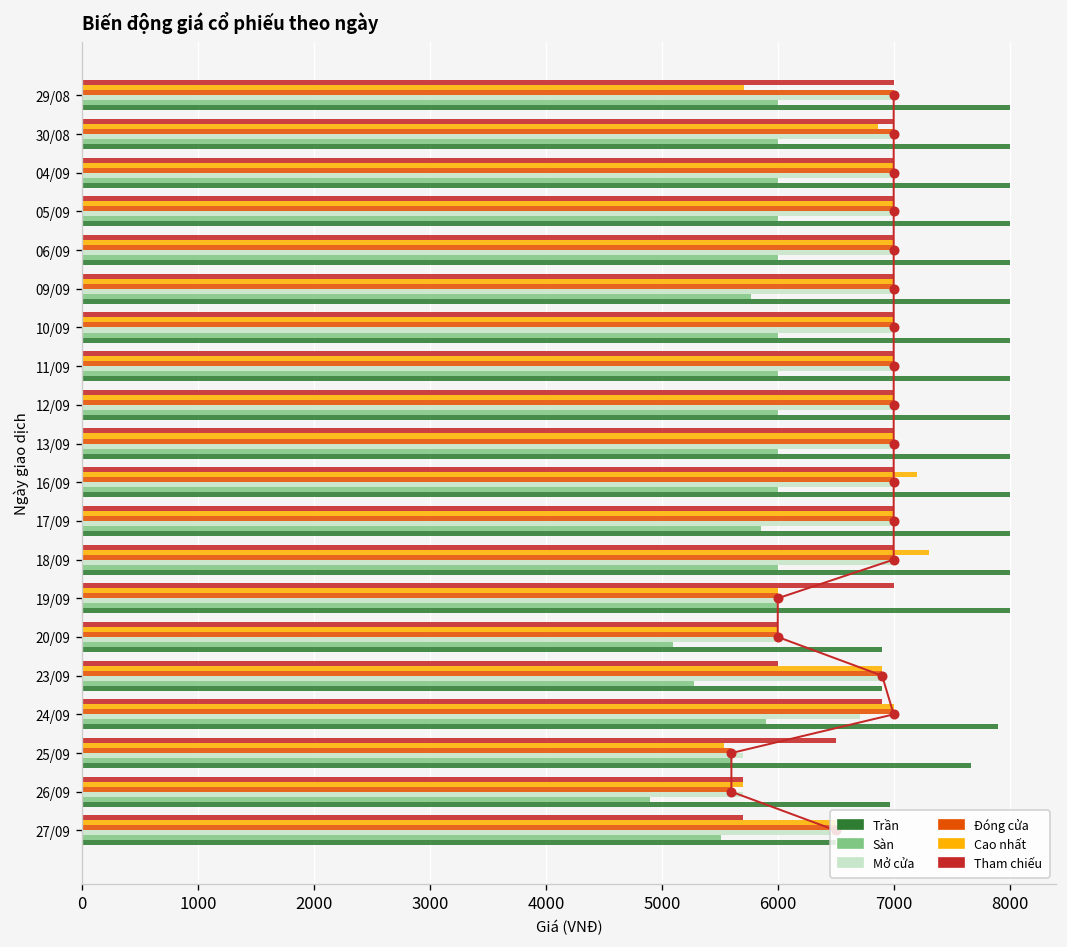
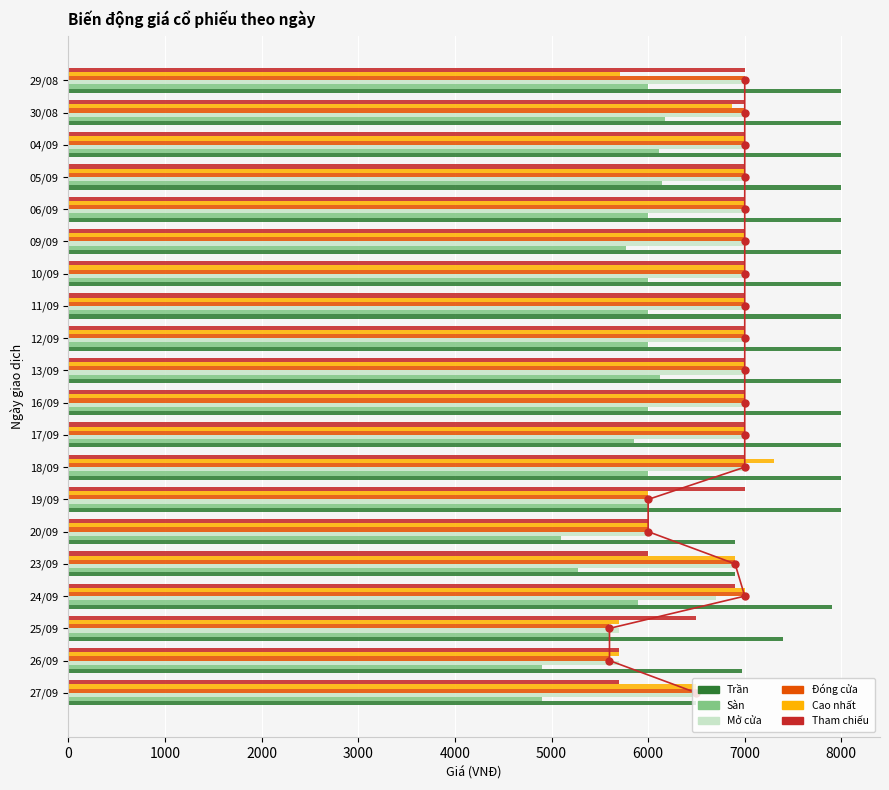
  {
    "Trần": {
      "29/08": 8000,
      "30/08": 8000,
      "04/09": 8000,
      "05/09": 8000,
      "06/09": 8000,
      "09/09": 8000,
      "10/09": 8000,
      "11/09": 8000,
      "12/09": 8000,
      "13/09": 8000,
      "16/09": 8000,
      "17/09": 8000,
      "18/09": 8000,
      "19/09": 8000,
      "20/09": 6900,
      "23/09": 6900,
      "24/09": 7900,
-     "25/09": 7700,
+     "25/09": 7400,
      "26/09": 7000
    },
    "Sàn": {
      "29/08": 6000,
-     "30/08": 6000,
-     "04/09": 6000,
-     "05/09": 6000,
+     "30/08": 6200,
+     "04/09": 6100,
+     "05/09": 6100,
      "06/09": 6000,
      "09/09": 5800,
      "10/09": 6000,
      "11/09": 6000,
      "12/09": 6000,
-     "13/09": 6000,
+     "13/09": 6100,
      "16/09": 6000,
      "17/09": 5900,
      "18/09": 6000,
      "19/09": 6000,
      "20/09": 5100,
      "23/09": 5300,
      "24/09": 5900,
      "25/09": 5600,
      "26/09": 4900,
-     "27/09": 5500
+     "27/09": 4900
    },
    "Mở cửa": {
      "29/08": 7000,
      "30/08": 7000,
      "04/09": 7000,
      "05/09": 7000,
      "06/09": 7000,
      "09/09": 7000,
      "10/09": 7000,
      "11/09": 7000,
      "12/09": 7000,
      "13/09": 7000,
      "16/09": 7000,
      "17/09": 7000,
      "18/09": 7000,
      "19/09": 6000,
      "20/09": 6000,
      "23/09": 6900,
      "24/09": 6700,
      "25/09": 5700,
      "26/09": 5700
    },
    "Đóng cửa": {
      "29/08": 7000,
      "30/08": 7000,
      "04/09": 7000,
      "05/09": 7000,
      "06/09": 7000,
      "09/09": 7000,
      "10/09": 7000,
      "11/09": 7000,
      "12/09": 7000,
      "13/09": 7000,
      "16/09": 7000,
      "17/09": 7000,
      "18/09": 7000,
      "19/09": 6000,
      "20/09": 6000,
      "23/09": 6900,
      "24/09": 7000,
      "25/09": 5600,
      "26/09": 5600
    },
    "Cao nhất": {
      "29/08": 5700,
      "30/08": 6900,
      "04/09": 7000,
      "05/09": 7000,
      "06/09": 7000,
      "09/09": 7000,
      "10/09": 7000,
      "11/09": 7000,
      "12/09": 7000,
      "13/09": 7000,
-     "16/09": 7200,
+     "16/09": 7000,
      "17/09": 7000,
      "18/09": 7300,
      "19/09": 6000,
      "20/09": 6000,
      "23/09": 6900,
      "24/09": 7000,
-     "25/09": 5500,
+     "25/09": 5700,
      "26/09": 5700
    }
  }
